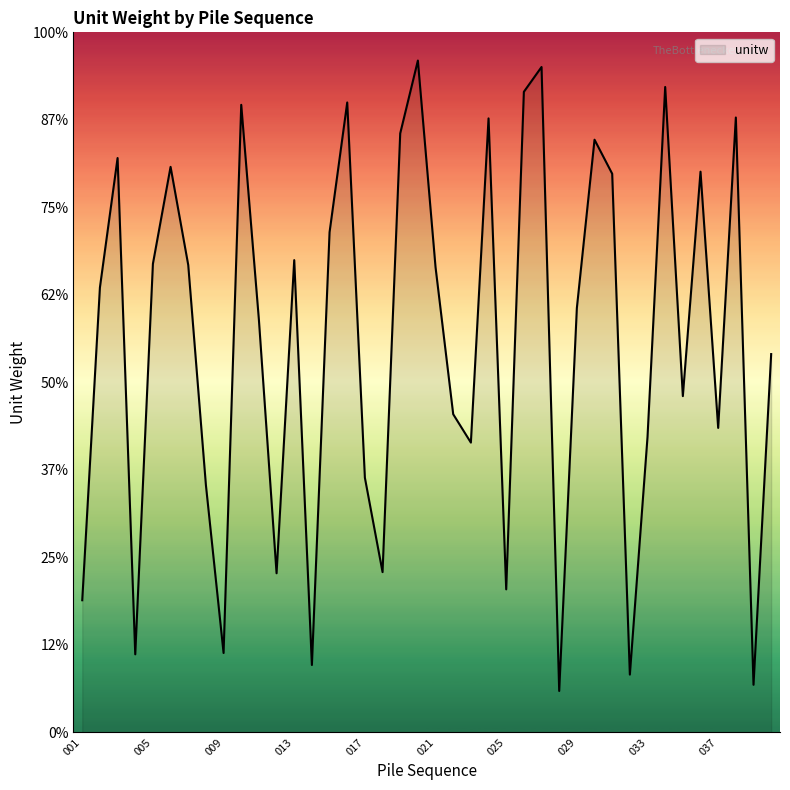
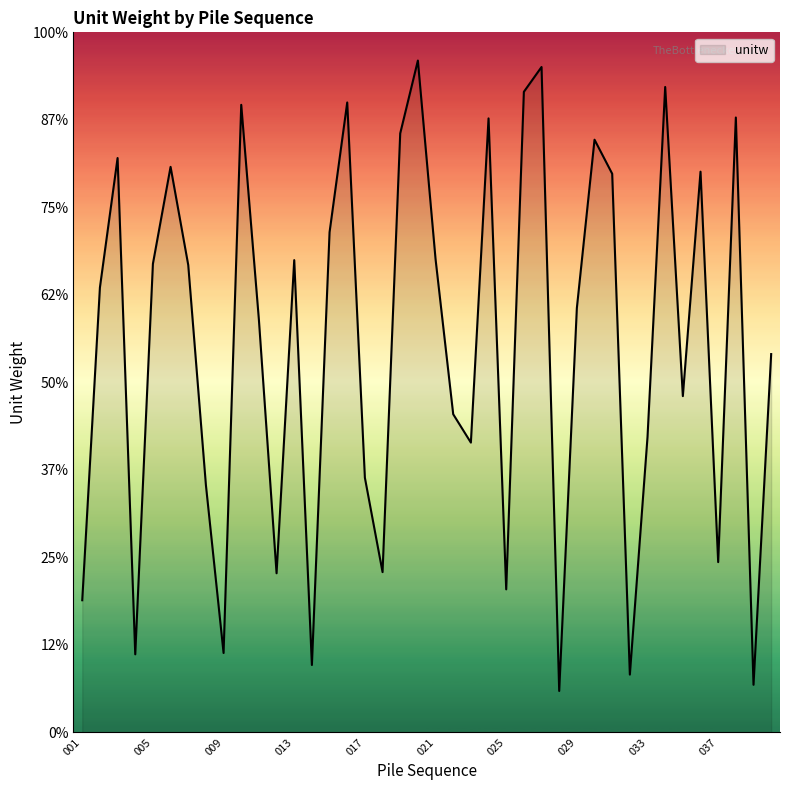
  {
    "001": "19%",
    "005": "67%",
    "009": "11%",
    "013": "67%",
    "017": "36%",
-   "021": "66%",
+   "021": "68%",
    "025": "20%",
    "029": "61%",
    "033": "42%",
-   "037": "43%"
+   "037": "24%"
  }
